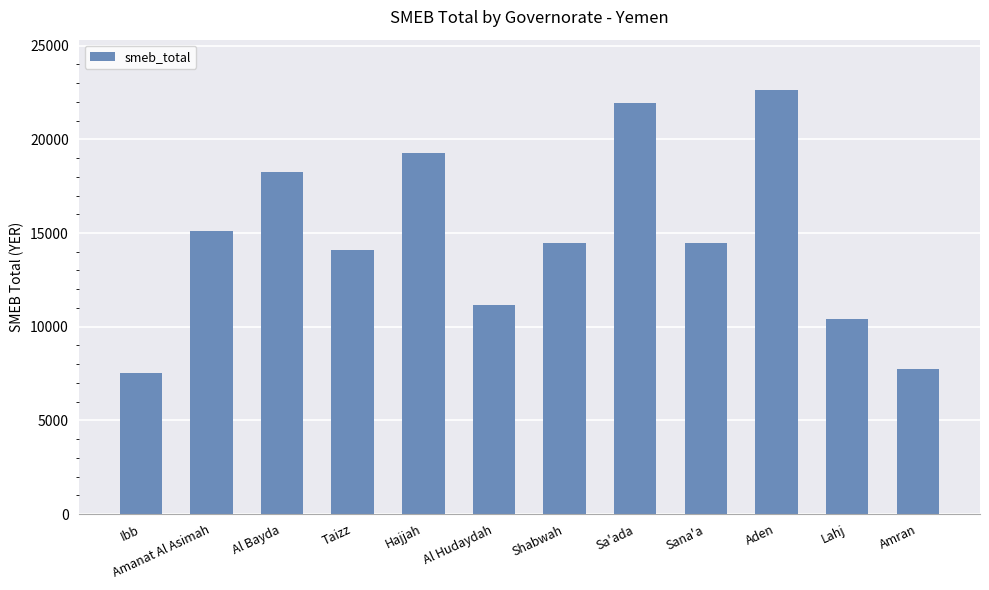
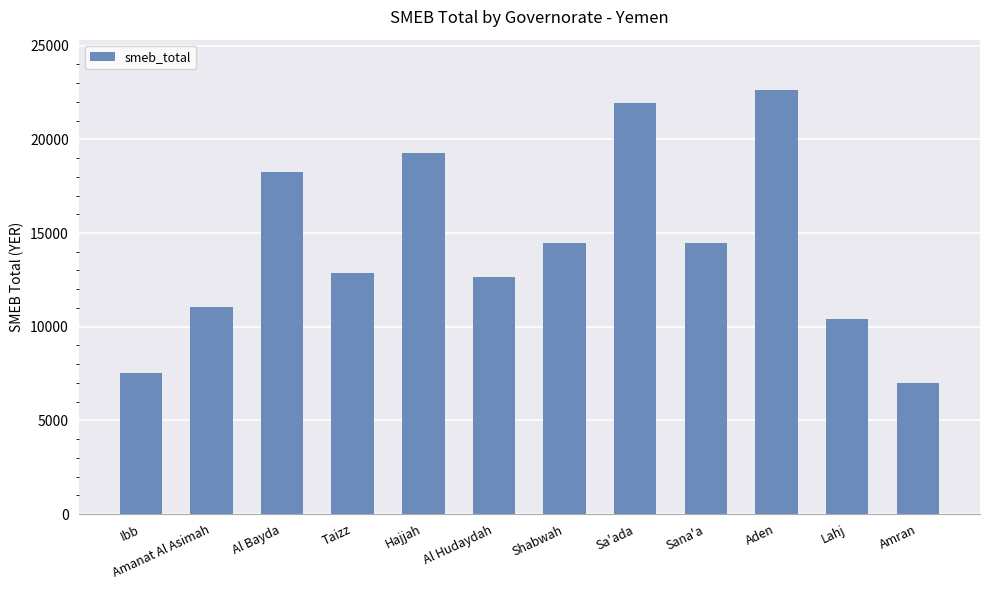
  {
    "Ibb": 7500,
-   "Amanat Al Asimah": 15100,
+   "Amanat Al Asimah": 11000,
    "Al Bayda": 18200,
-   "Taizz": 14100,
+   "Taizz": 12900,
    "Hajjah": 19300,
-   "Al Hudaydah": 11100,
+   "Al Hudaydah": 12700,
    "Shabwah": 14500,
    "Sa'ada": 22000,
    "Sana'a": 14500,
    "Aden": 22600,
    "Lahj": 10400,
-   "Amran": 7700
+   "Amran": 7000
  }
